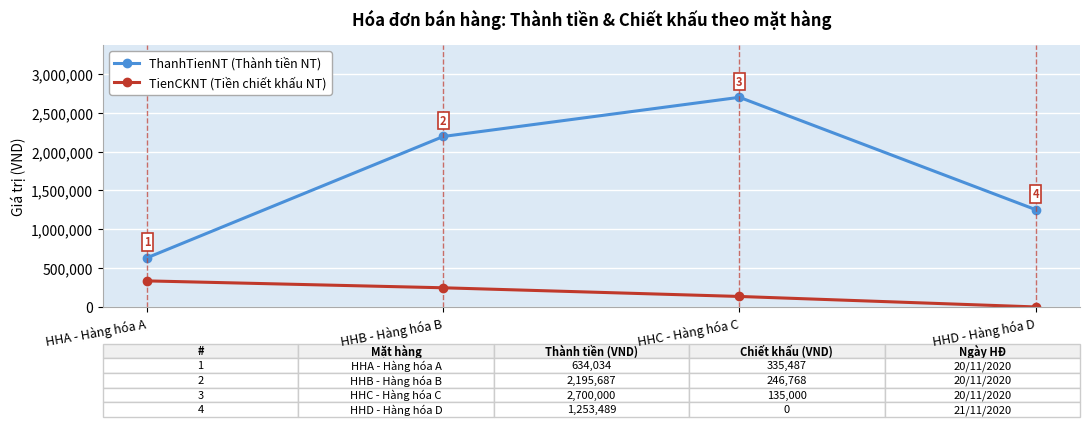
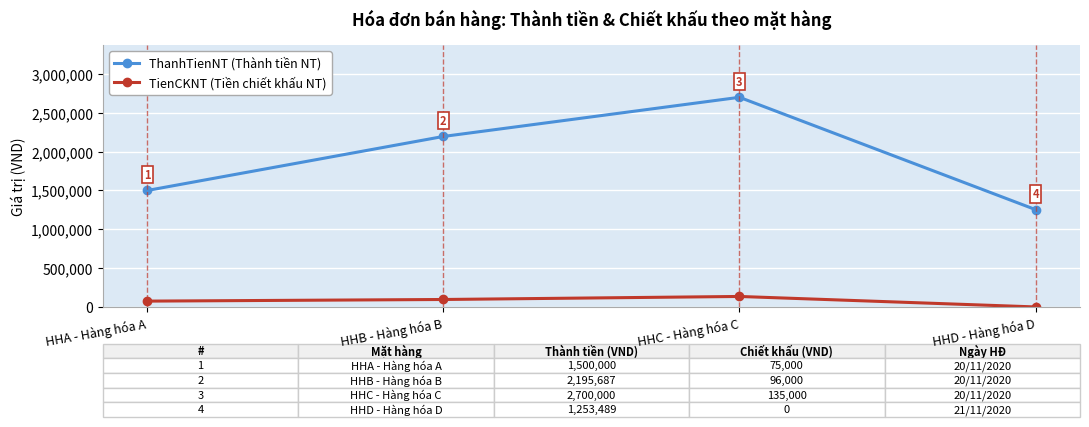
  {
    "ThanhTienNT (Thành tiền NT)": {
-     "HHA - Hàng hóa A": "634,034"
+     "HHA - Hàng hóa A": "1,500,000"
    },
    "TienCKNT (Tiền chiết khấu NT)": {
-     "HHA - Hàng hóa A": "335,487",
-     "HHB - Hàng hóa B": "246,768"
+     "HHA - Hàng hóa A": "75,000",
+     "HHB - Hàng hóa B": "96,000"
    }
  }
